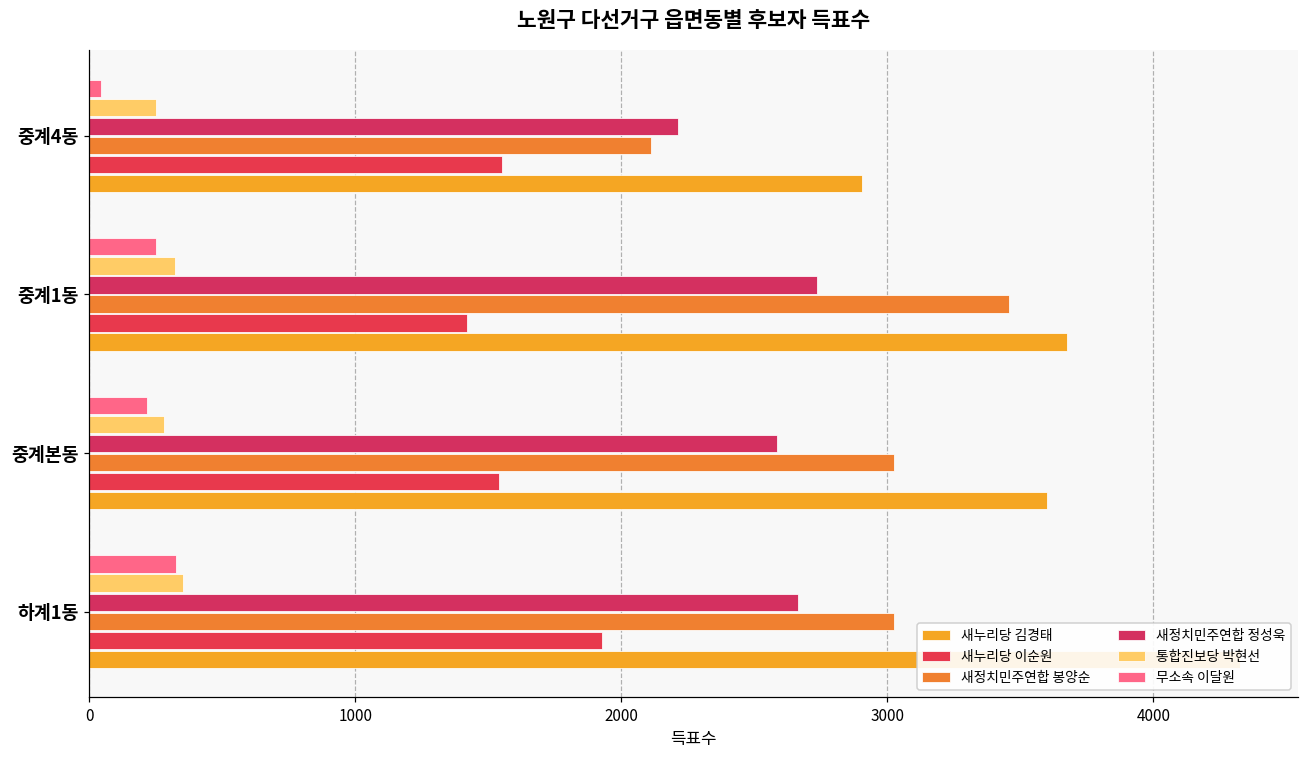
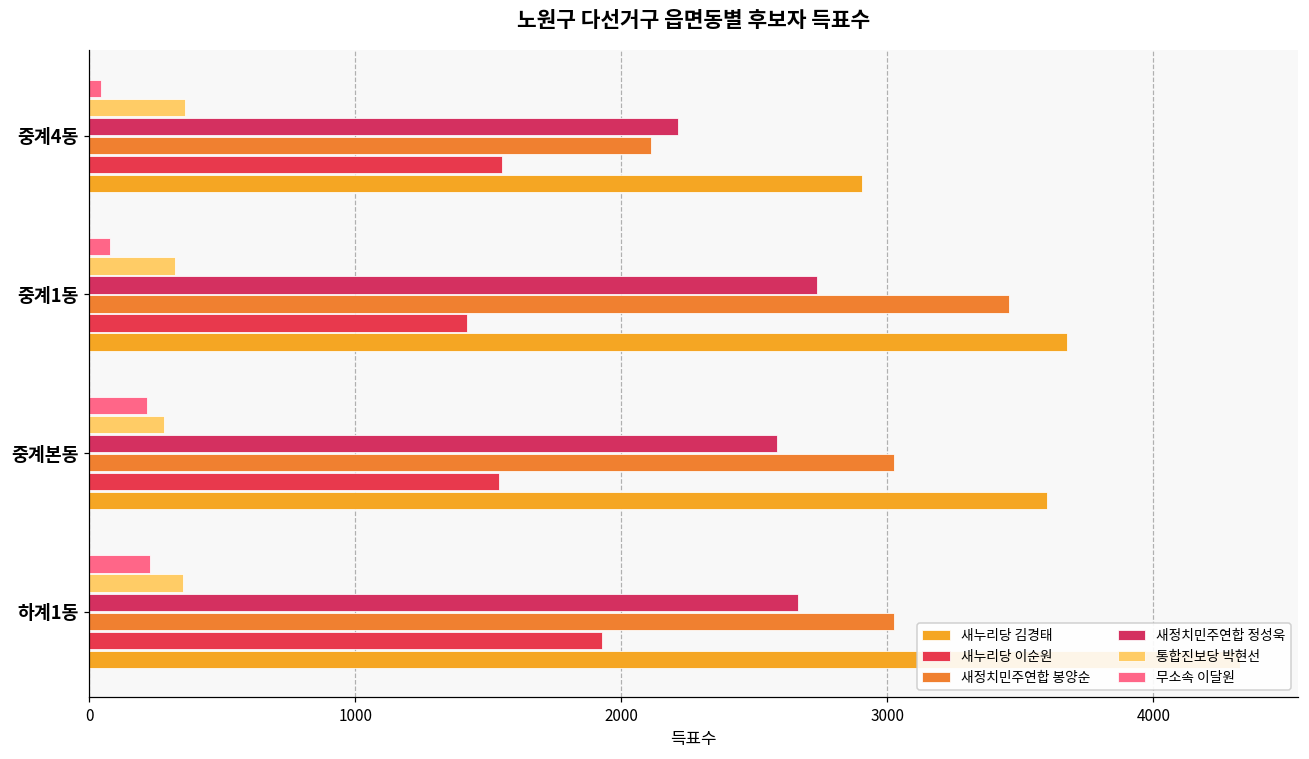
  {
    "통합진보당 박현선": {
-     "중계4동": 250,
+     "중계4동": 360,
      "중계1동": 320,
      "중계본동": 280,
      "하계1동": 350
    },
    "무소속 이달원": {
      "중계4동": 40,
-     "중계1동": 250,
+     "중계1동": 80,
      "중계본동": 220,
-     "하계1동": 330
+     "하계1동": 230
    }
  }
